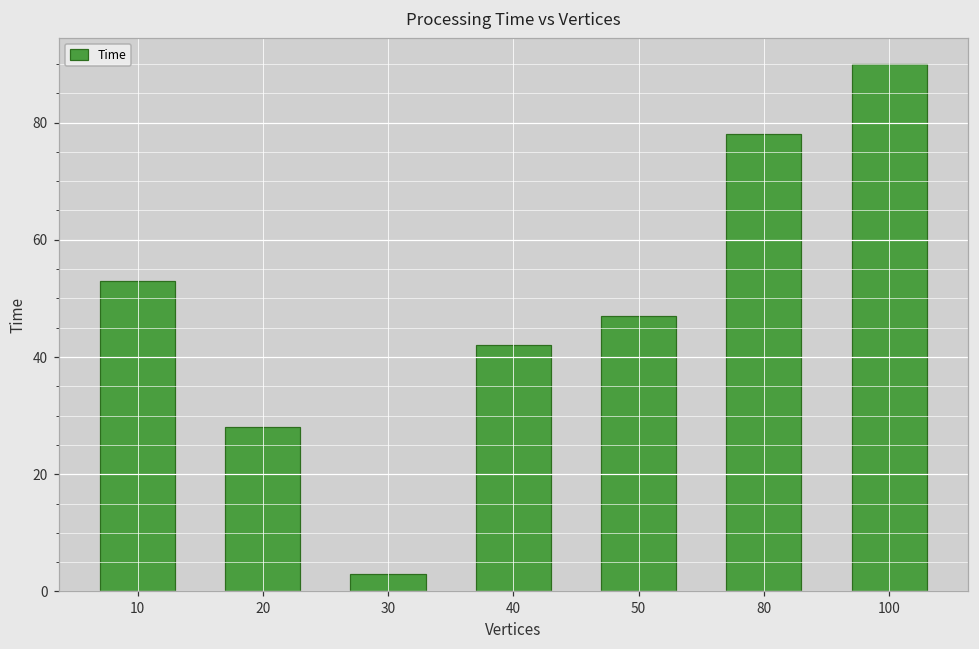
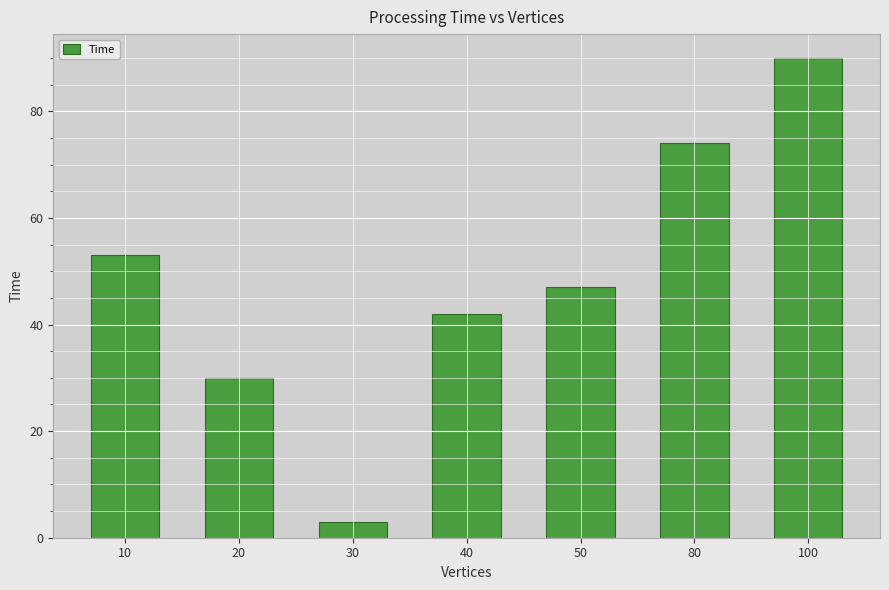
  {
    "10": 53,
-   "20": 28,
+   "20": 30,
    "30": 3,
    "40": 42,
    "50": 47,
-   "80": 78,
+   "80": 74,
    "100": 90
  }
